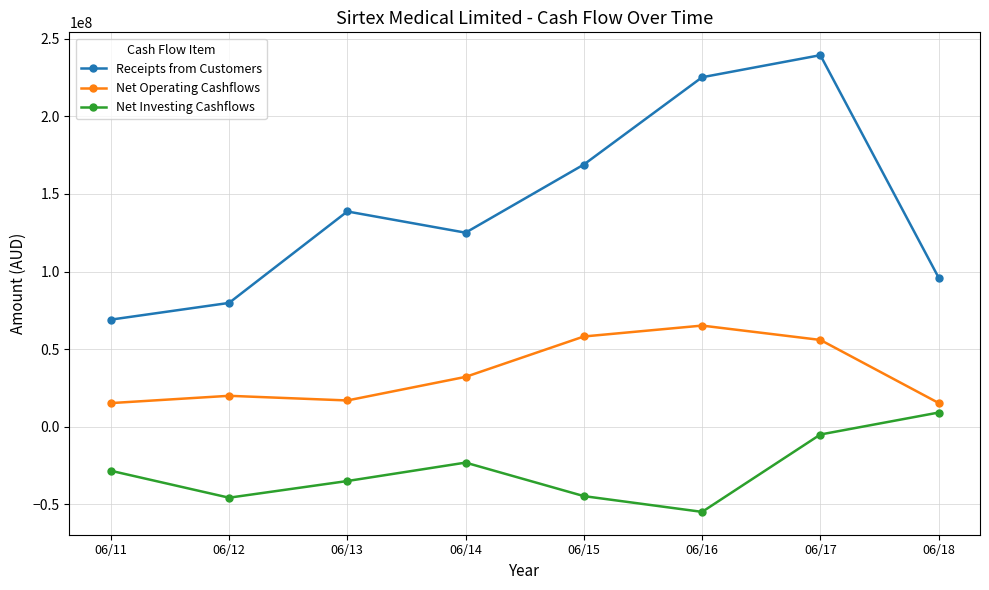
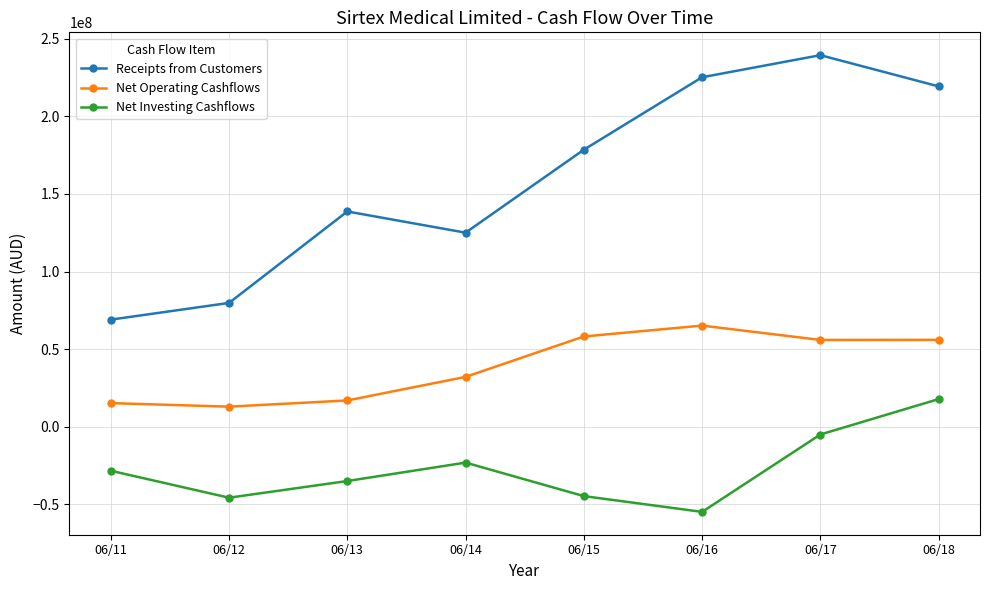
  {
    "Receipts from Customers": {
      "06/11": 69000000,
      "06/12": 80000000,
      "06/13": 139000000,
      "06/14": 125000000,
-     "06/15": 169000000,
+     "06/15": 178000000,
      "06/16": 225000000,
      "06/17": 239000000,
-     "06/18": 96000000
+     "06/18": 219000000
    },
    "Net Operating Cashflows": {
      "06/11": 15000000,
-     "06/12": 20000000,
+     "06/12": 13000000,
      "06/13": 17000000,
      "06/14": 32000000,
      "06/15": 58000000,
      "06/16": 65000000,
      "06/17": 56000000,
-     "06/18": 15000000
+     "06/18": 56000000
    },
    "Net Investing Cashflows": {
      "06/11": -28000000,
      "06/12": -46000000,
      "06/13": -35000000,
      "06/14": -23000000,
      "06/15": -45000000,
      "06/16": -55000000,
      "06/17": -5000000,
-     "06/18": 9000000
+     "06/18": 18000000
    }
  }
